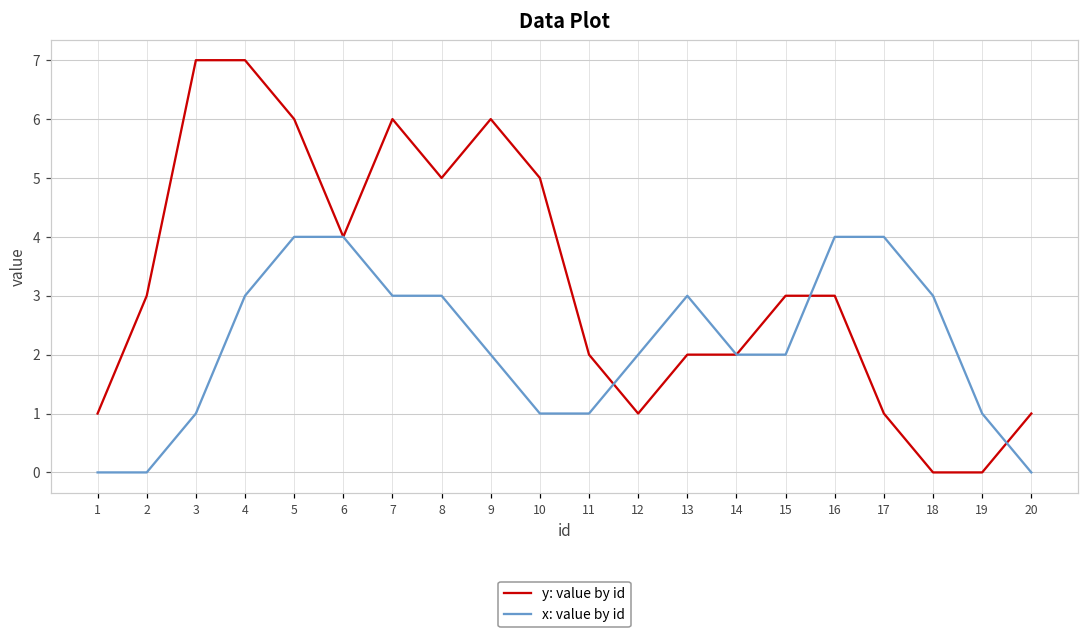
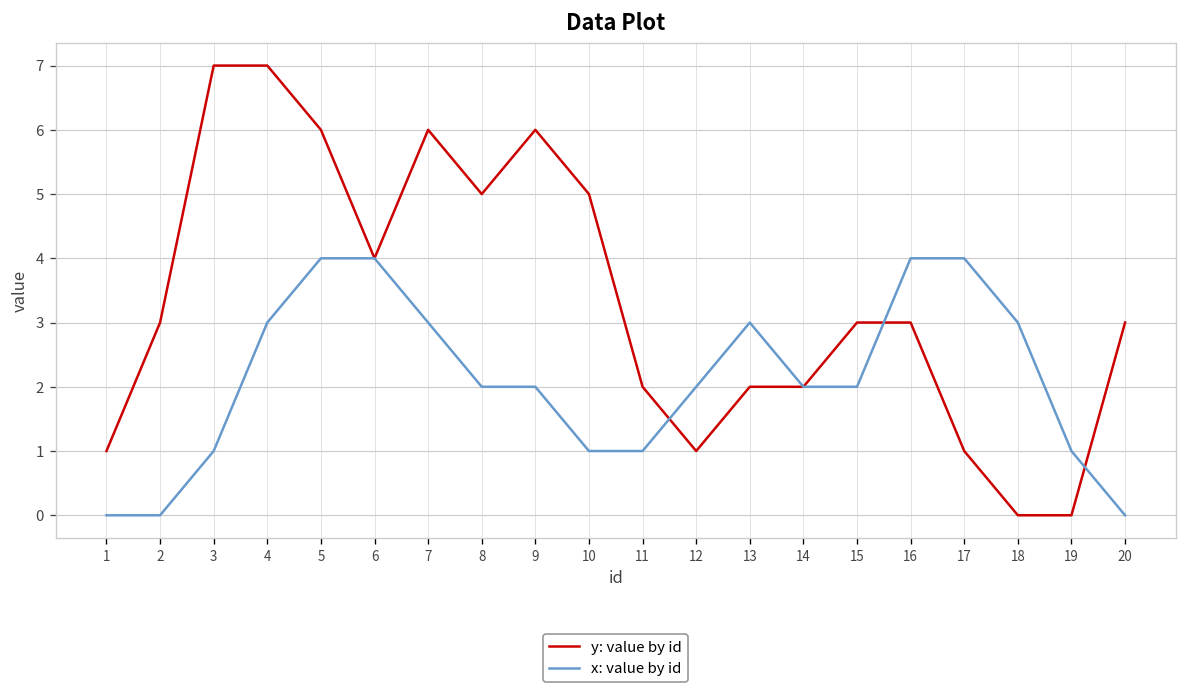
  {
    "y: value by id": {
      "1": 1,
      "2": 3,
      "3": 7,
      "4": 7,
      "5": 6,
      "7": 6,
      "8": 5,
      "9": 6,
      "10": 5,
      "11": 2,
      "12": 1,
      "13": 2,
      "15": 3,
      "16": 3,
      "17": 1,
      "18": 0,
      "19": 0,
-     "20": 1
+     "20": 3
    },
    "x: value by id": {
      "1": 0,
      "2": 0,
      "3": 1,
      "4": 3,
      "5": 4,
      "7": 3,
-     "8": 3,
+     "8": 2,
      "9": 2,
      "10": 1,
      "11": 1,
      "12": 2,
      "13": 3,
      "15": 2,
      "16": 4,
      "17": 4,
      "18": 3,
      "19": 1,
      "20": 0
    }
  }
